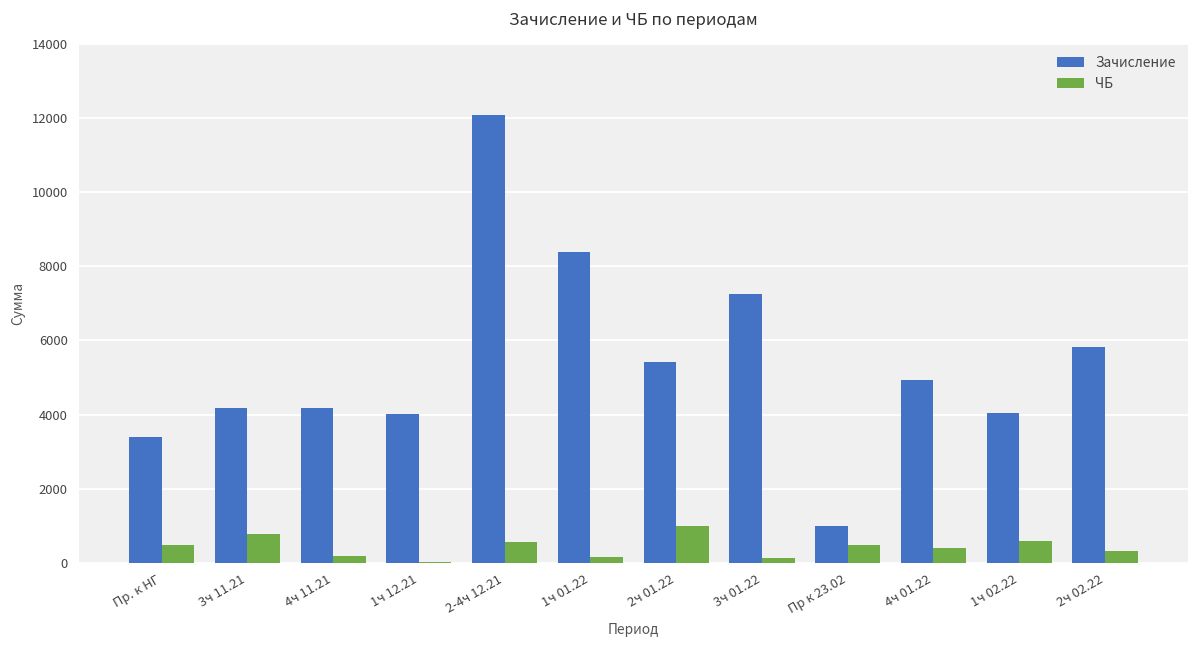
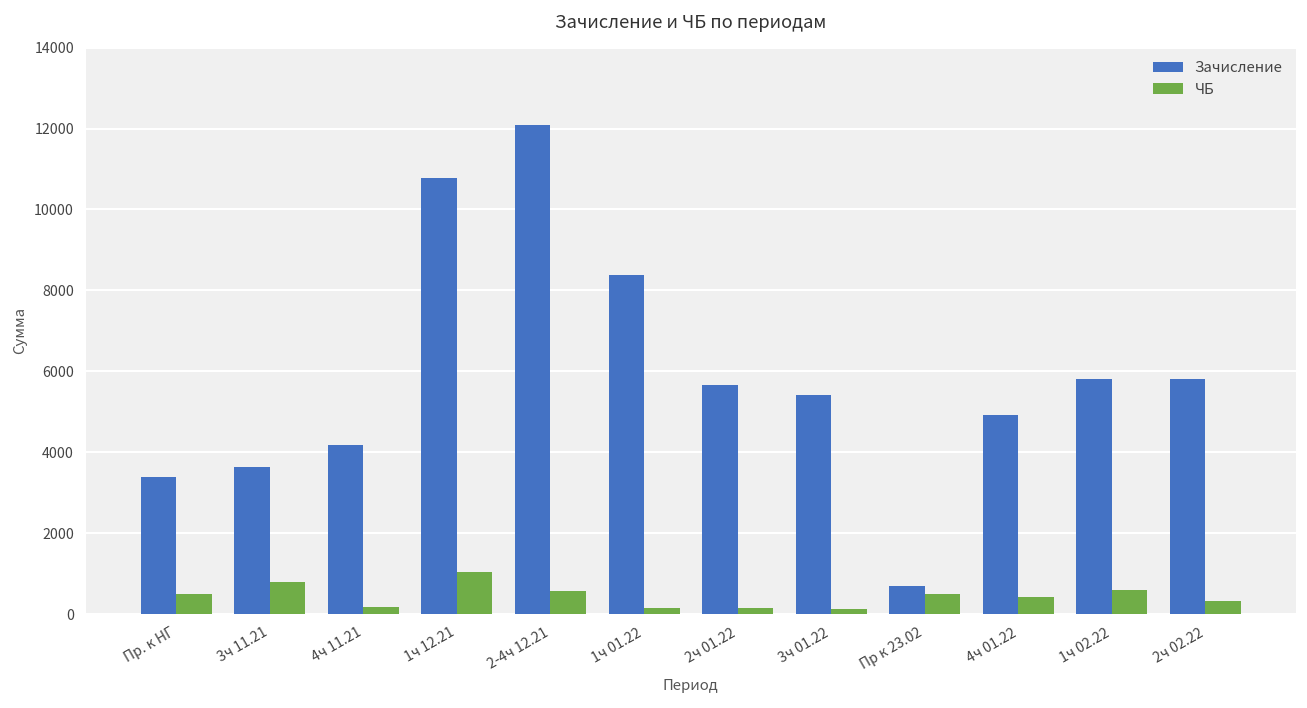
  {
    "Зачисление": {
      "Пр. к НГ": 3400,
-     "3ч 11.21": 4200,
+     "3ч 11.21": 3600,
      "4ч 11.21": 4200,
-     "1ч 12.21": 4000,
+     "1ч 12.21": 10800,
      "2-4ч 12.21": 12100,
      "1ч 01.22": 8400,
-     "2ч 01.22": 5400,
-     "3ч 01.22": 7200,
-     "Пр к 23.02": 1000,
+     "2ч 01.22": 5700,
+     "3ч 01.22": 5400,
+     "Пр к 23.02": 700,
      "4ч 01.22": 4900,
-     "1ч 02.22": 4000,
+     "1ч 02.22": 5800,
      "2ч 02.22": 5800
    },
    "ЧБ": {
      "Пр. к НГ": 500,
      "3ч 11.21": 800,
      "4ч 11.21": 200,
-     "1ч 12.21": 0,
+     "1ч 12.21": 1000,
      "2-4ч 12.21": 600,
      "1ч 01.22": 200,
-     "2ч 01.22": 1000,
+     "2ч 01.22": 200,
      "3ч 01.22": 100,
      "Пр к 23.02": 500,
      "4ч 01.22": 400,
      "1ч 02.22": 600,
      "2ч 02.22": 300
    }
  }
